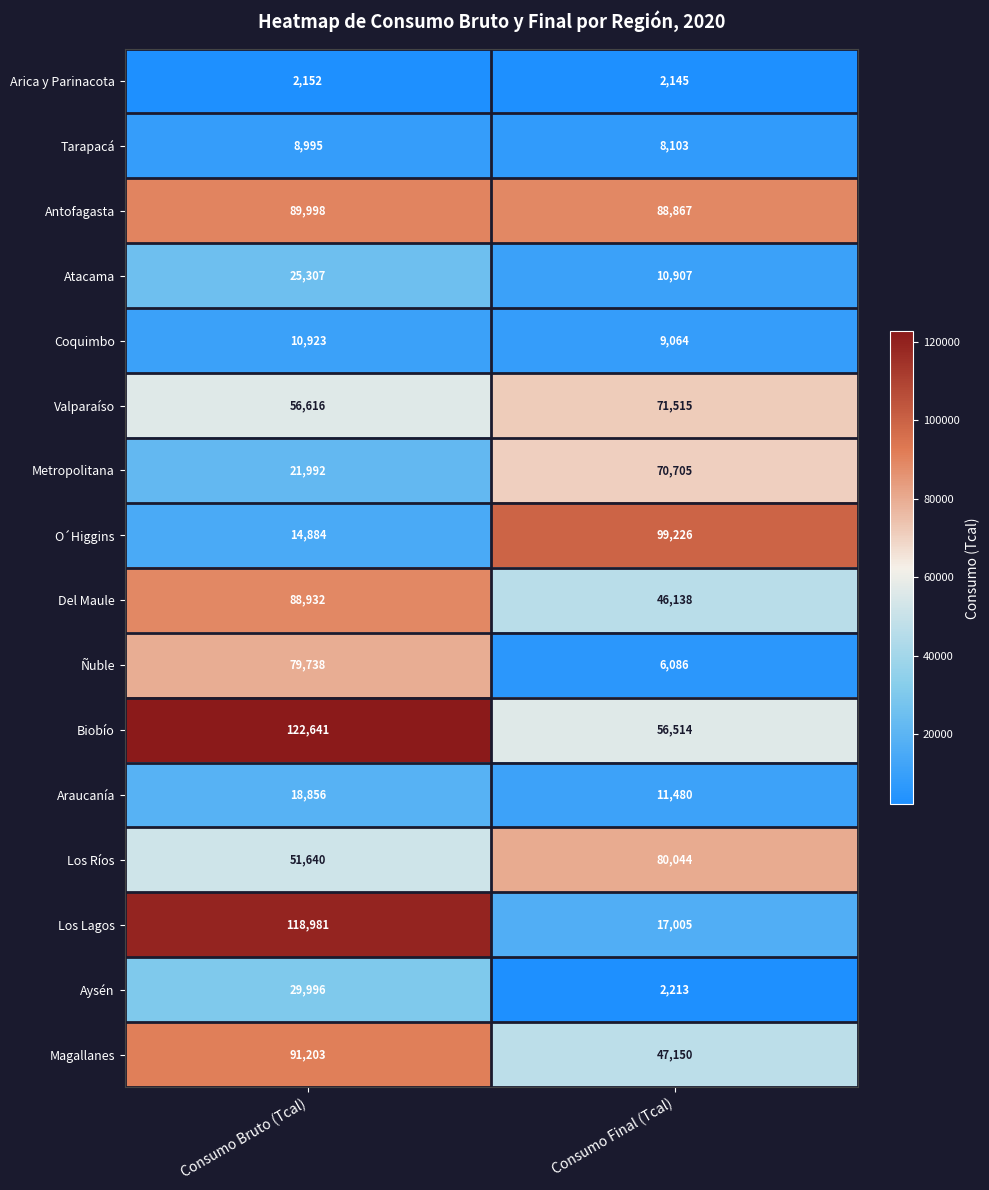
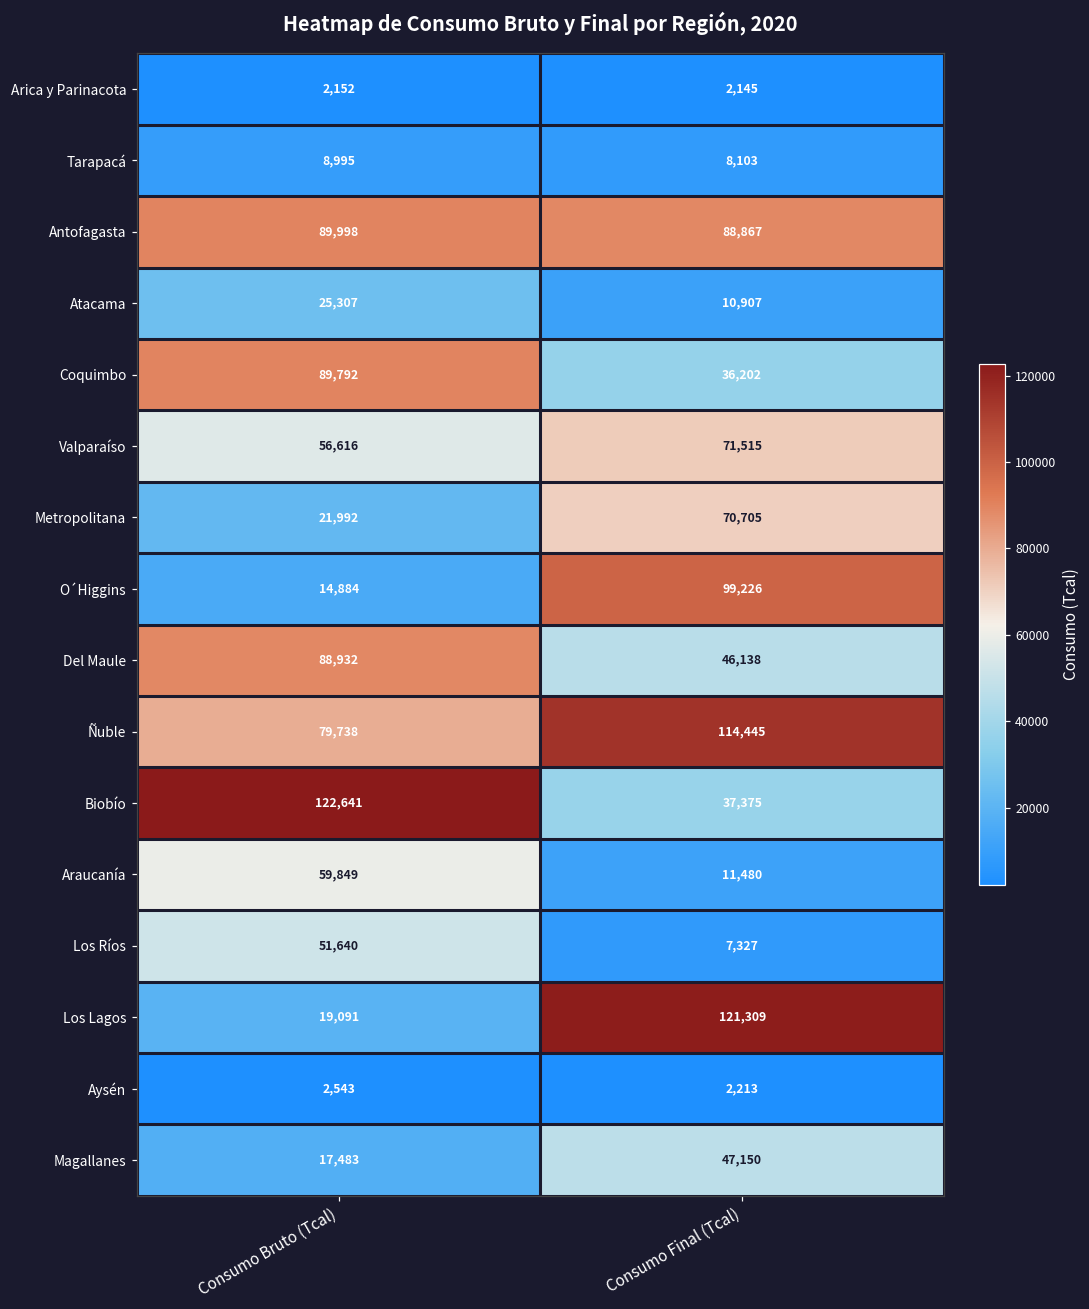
  {
    "Arica y Parinacota": {
      "Consumo Bruto (Tcal)": "2,152",
      "Consumo Final (Tcal)": "2,145"
    },
    "Tarapacá": {
      "Consumo Bruto (Tcal)": "8,995",
      "Consumo Final (Tcal)": "8,103"
    },
    "Antofagasta": {
      "Consumo Bruto (Tcal)": "89,998",
      "Consumo Final (Tcal)": "88,867"
    },
    "Atacama": {
      "Consumo Bruto (Tcal)": "25,307",
      "Consumo Final (Tcal)": "10,907"
    },
    "Coquimbo": {
-     "Consumo Bruto (Tcal)": "10,923",
-     "Consumo Final (Tcal)": "9,064"
+     "Consumo Bruto (Tcal)": "89,792",
+     "Consumo Final (Tcal)": "36,202"
    },
    "Valparaíso": {
      "Consumo Bruto (Tcal)": "56,616",
      "Consumo Final (Tcal)": "71,515"
    },
    "Metropolitana": {
      "Consumo Bruto (Tcal)": "21,992",
      "Consumo Final (Tcal)": "70,705"
    },
    "O´Higgins": {
      "Consumo Bruto (Tcal)": "14,884",
      "Consumo Final (Tcal)": "99,226"
    },
    "Del Maule": {
      "Consumo Bruto (Tcal)": "88,932",
      "Consumo Final (Tcal)": "46,138"
    },
    "Ñuble": {
      "Consumo Bruto (Tcal)": "79,738",
-     "Consumo Final (Tcal)": "6,086"
+     "Consumo Final (Tcal)": "114,445"
    },
    "Biobío": {
      "Consumo Bruto (Tcal)": "122,641",
-     "Consumo Final (Tcal)": "56,514"
+     "Consumo Final (Tcal)": "37,375"
    },
    "Araucanía": {
-     "Consumo Bruto (Tcal)": "18,856",
+     "Consumo Bruto (Tcal)": "59,849",
      "Consumo Final (Tcal)": "11,480"
    },
    "Los Ríos": {
      "Consumo Bruto (Tcal)": "51,640",
-     "Consumo Final (Tcal)": "80,044"
+     "Consumo Final (Tcal)": "7,327"
    },
    "Los Lagos": {
-     "Consumo Bruto (Tcal)": "118,981",
-     "Consumo Final (Tcal)": "17,005"
+     "Consumo Bruto (Tcal)": "19,091",
+     "Consumo Final (Tcal)": "121,309"
    },
    "Aysén": {
-     "Consumo Bruto (Tcal)": "29,996",
+     "Consumo Bruto (Tcal)": "2,543",
      "Consumo Final (Tcal)": "2,213"
    },
    "Magallanes": {
-     "Consumo Bruto (Tcal)": "91,203",
+     "Consumo Bruto (Tcal)": "17,483",
      "Consumo Final (Tcal)": "47,150"
    }
  }
